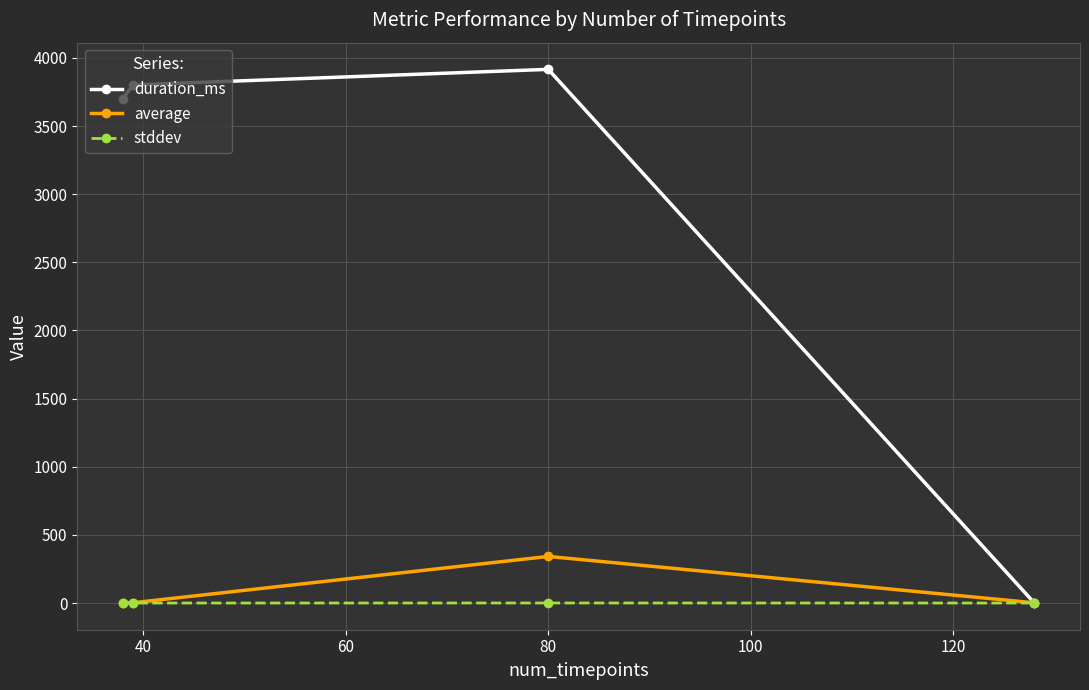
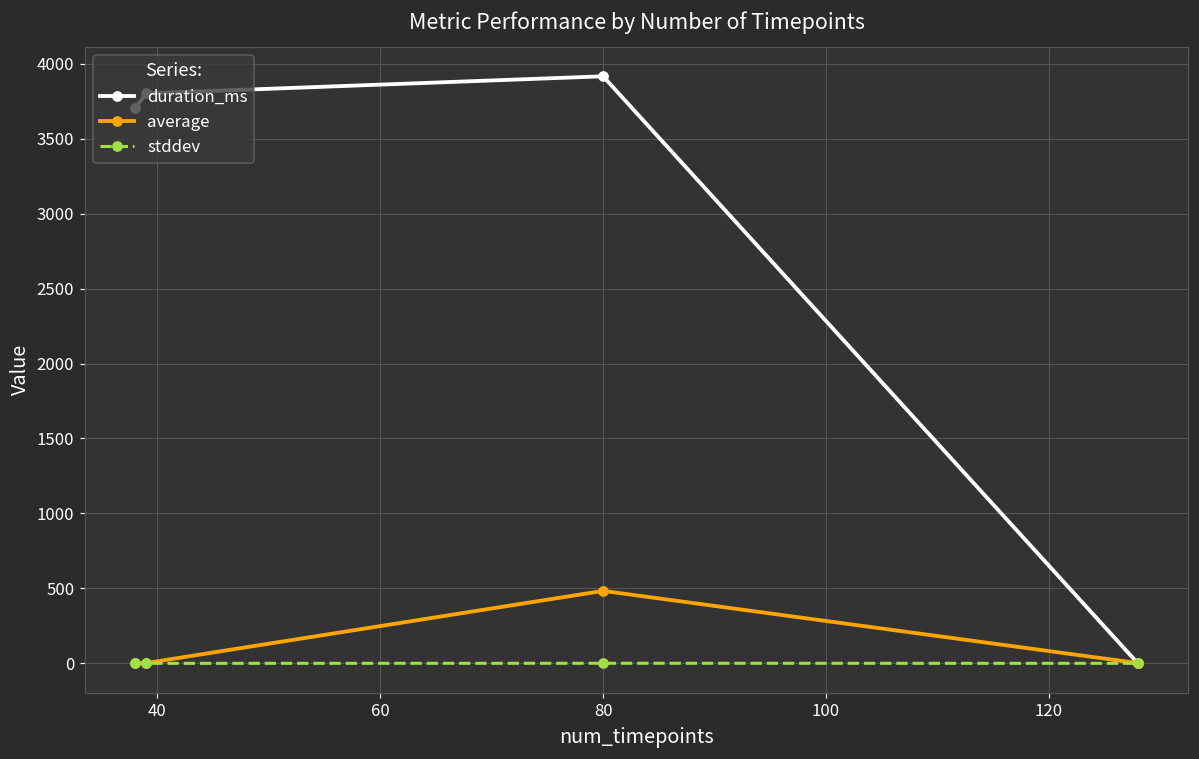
  {
    "duration_ms": {
      "80": 3920
    },
    "average": {
-     "80": 340
+     "80": 480
    },
    "stddev": {
      "80": 0
    }
  }
